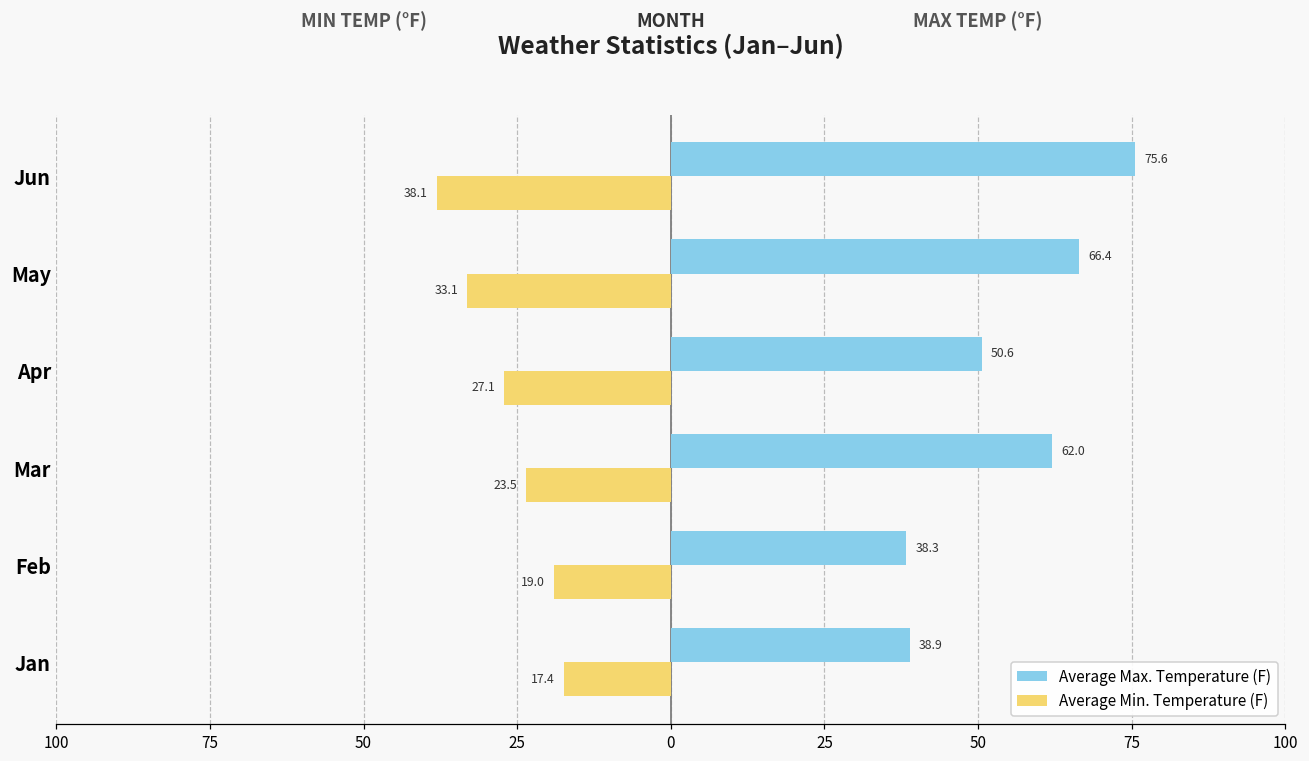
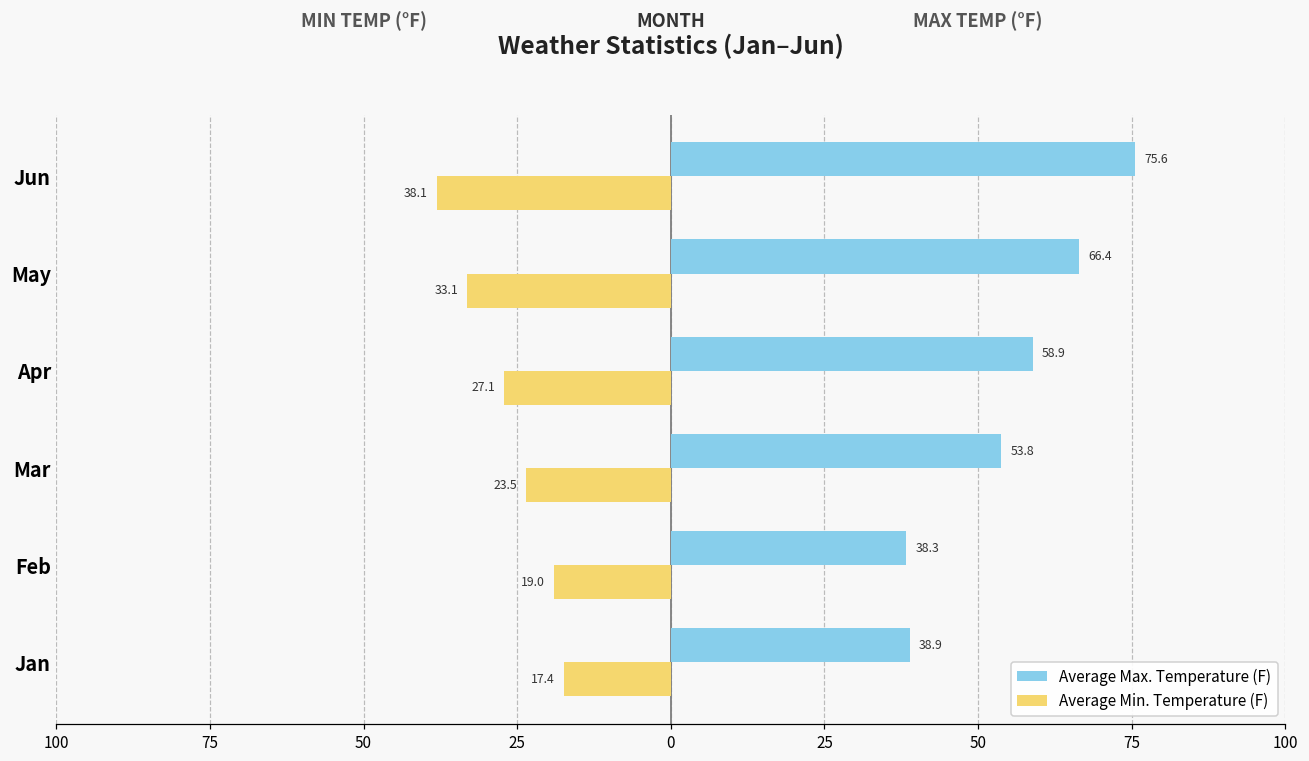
  {
    "Average Max. Temperature (F)": {
      "Jun": 75.6,
      "May": 66.4,
-     "Apr": 50.6,
-     "Mar": 62.0,
+     "Apr": 58.9,
+     "Mar": 53.8,
      "Feb": 38.3,
      "Jan": 38.9
    }
  }
